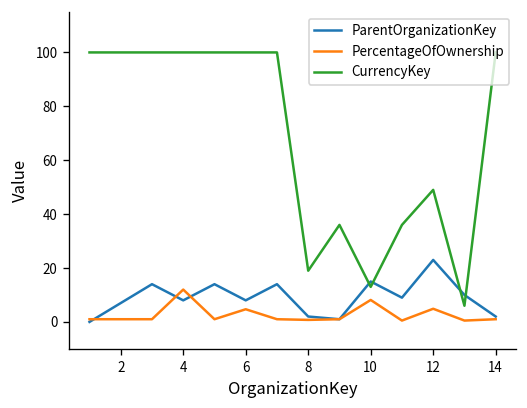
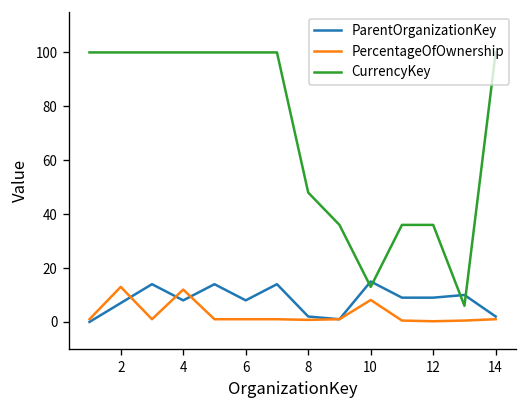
  {
    "ParentOrganizationKey": {
      "2": 7,
      "4": 8,
      "6": 8,
      "8": 2,
      "10": 15,
-     "12": 23
+     "12": 9
    },
    "PercentageOfOwnership": {
-     "2": 1,
+     "2": 13,
      "4": 12,
-     "6": 5,
+     "6": 1,
      "8": 1,
      "10": 8,
-     "12": 5
+     "12": 0
    },
    "CurrencyKey": {
      "2": 100,
      "4": 100,
      "6": 100,
-     "8": 19,
+     "8": 48,
      "10": 13,
-     "12": 49
+     "12": 36
    }
  }
